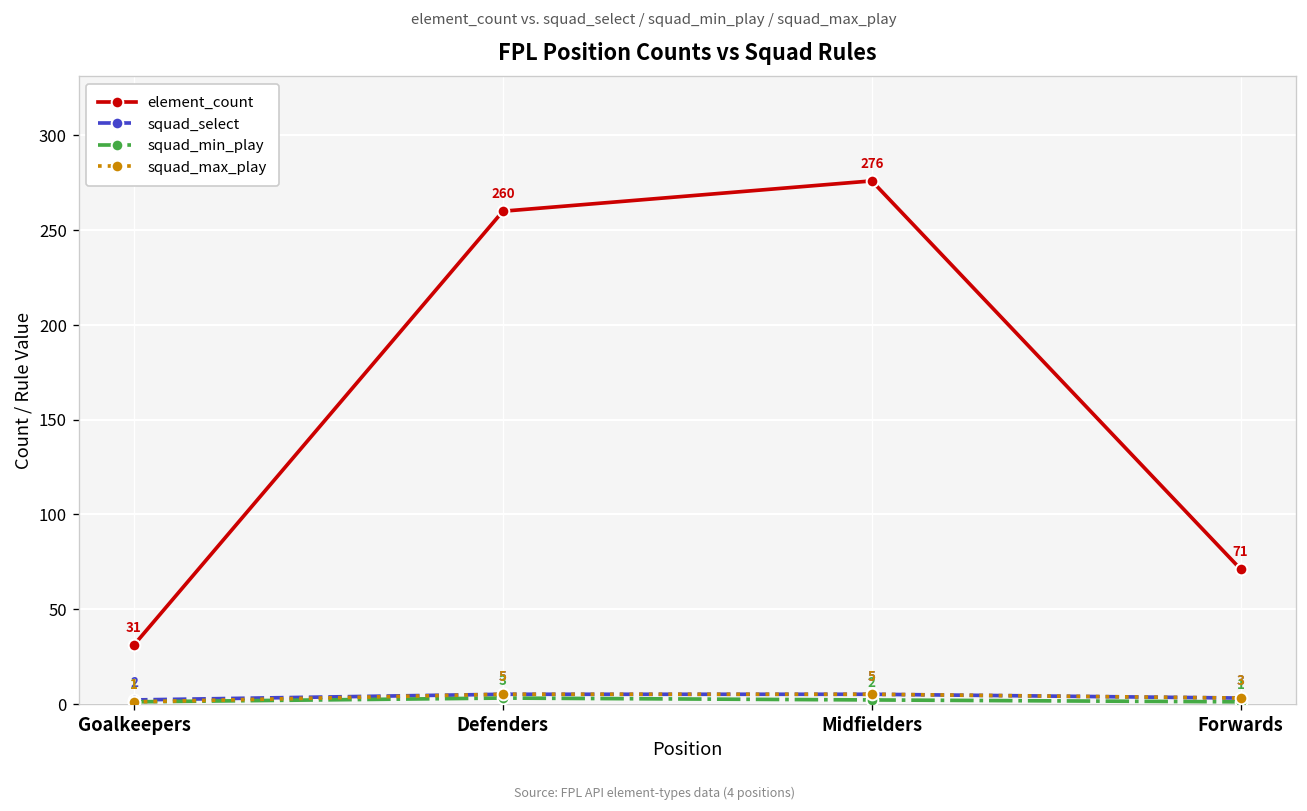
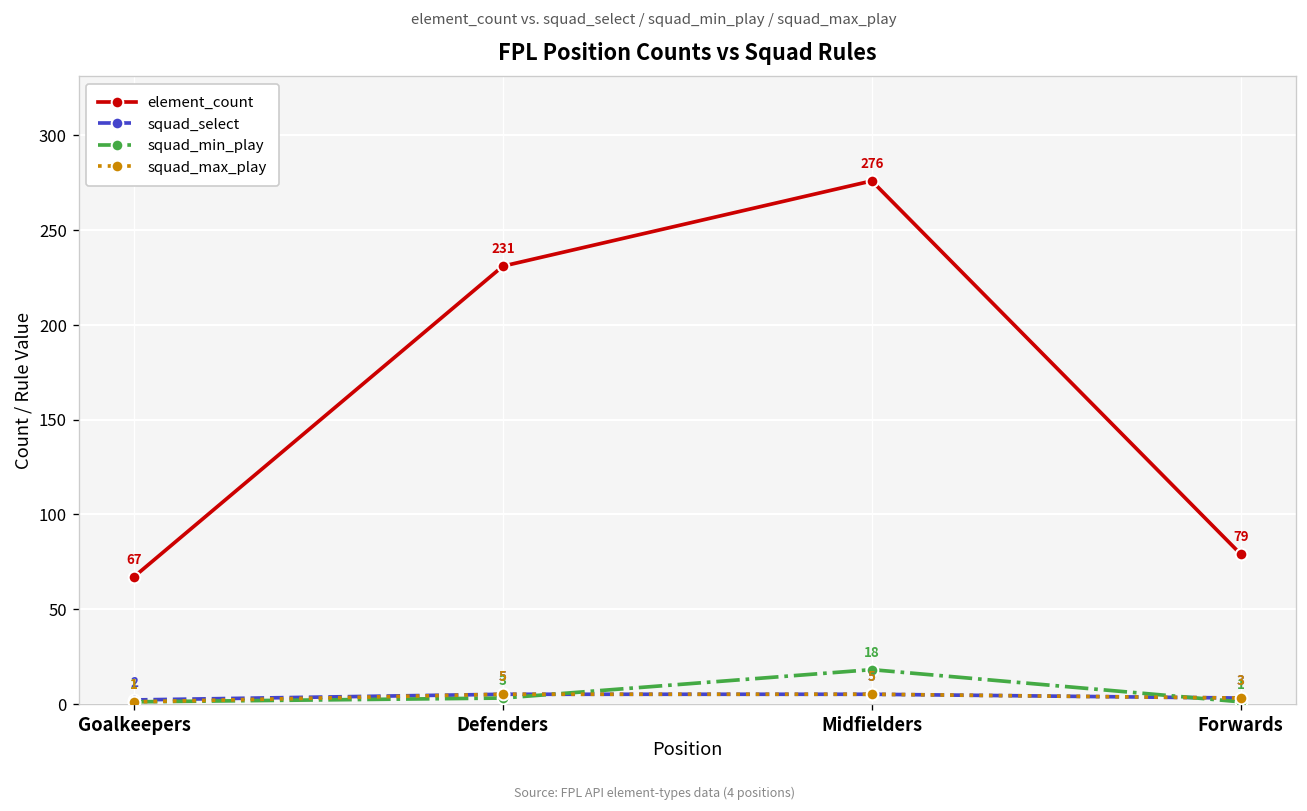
  {
    "element_count": {
-     "Goalkeepers": 31,
-     "Defenders": 260,
+     "Goalkeepers": 67,
+     "Defenders": 231,
      "Midfielders": 276,
-     "Forwards": 71
+     "Forwards": 79
    },
    "squad_min_play": {
-     "Midfielders": 2
+     "Midfielders": 18
    }
  }
